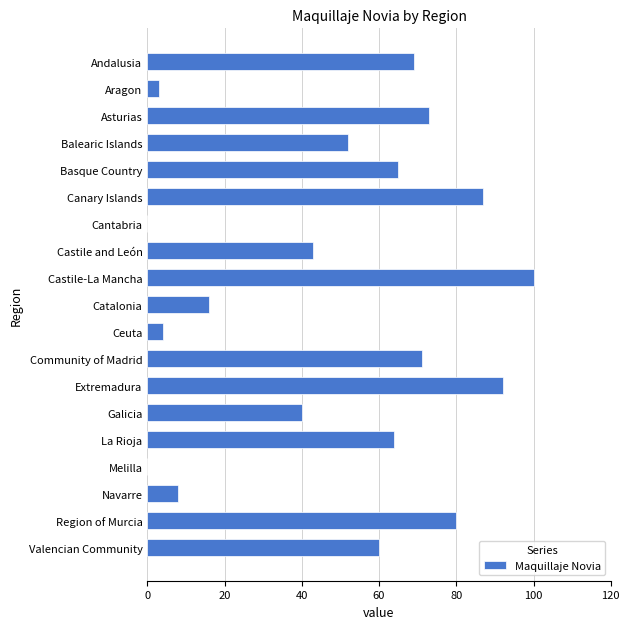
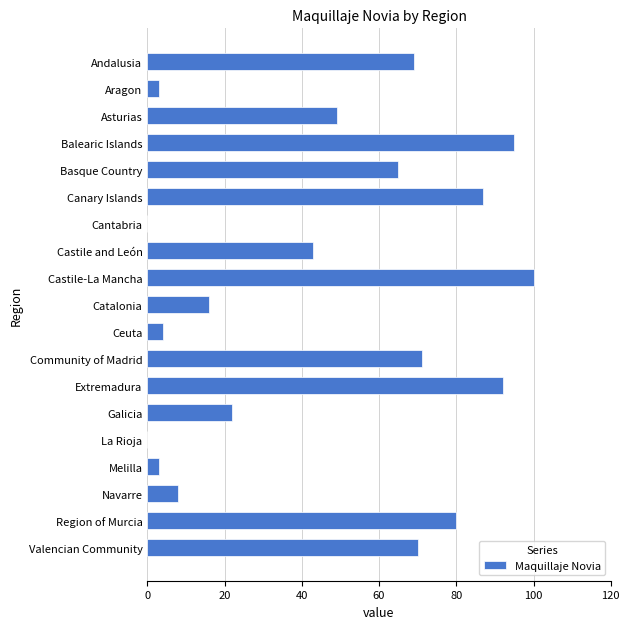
  {
    "Andalusia": 69,
    "Aragon": 3,
-   "Asturias": 73,
-   "Balearic Islands": 52,
+   "Asturias": 49,
+   "Balearic Islands": 95,
    "Basque Country": 65,
    "Canary Islands": 87,
    "Cantabria": 0,
    "Castile and León": 43,
    "Castile-La Mancha": 100,
    "Catalonia": 16,
    "Ceuta": 4,
    "Community of Madrid": 71,
    "Extremadura": 92,
-   "Galicia": 40,
-   "La Rioja": 64,
-   "Melilla": 0,
+   "Galicia": 22,
+   "La Rioja": 0,
+   "Melilla": 3,
    "Navarre": 8,
    "Region of Murcia": 80,
-   "Valencian Community": 60
+   "Valencian Community": 70
  }
